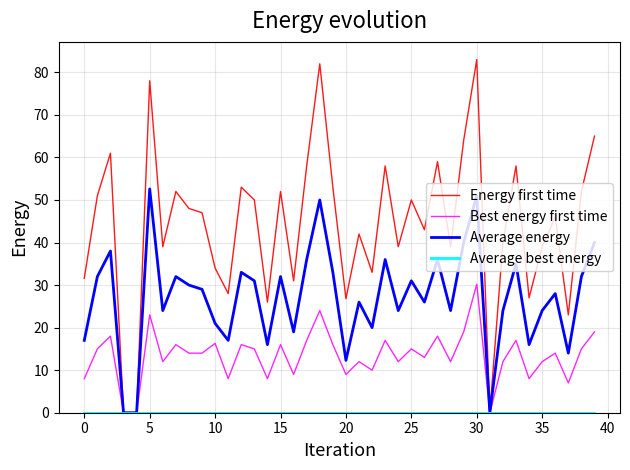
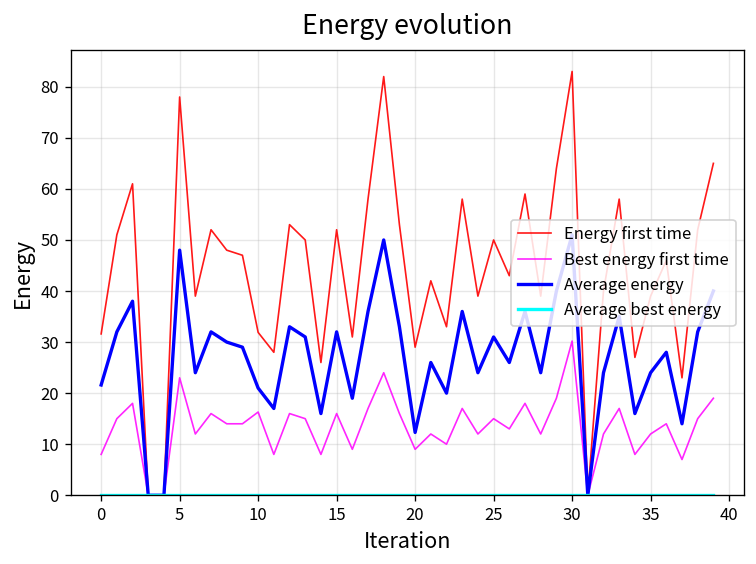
  {
    "Energy first time": {
      "0": 32,
      "5": 78,
-     "10": 34,
+     "10": 32,
      "15": 52,
-     "20": 27,
+     "20": 29,
      "25": 50,
      "30": 83
    },
    "Best energy first time": {
      "0": 8,
      "5": 23,
      "10": 16,
      "15": 16,
      "20": 9,
      "25": 15,
      "30": 30,
      "35": 12
    },
    "Average energy": {
-     "0": 17,
-     "5": 53,
+     "0": 22,
+     "5": 48,
      "10": 21,
      "15": 32,
      "20": 12,
      "25": 31,
      "35": 24
    },
    "Average best energy": {
      "0": 0,
      "5": 0,
      "10": 0,
      "15": 0,
      "20": 0,
      "25": 0,
      "30": 0,
      "35": 0
    }
  }
